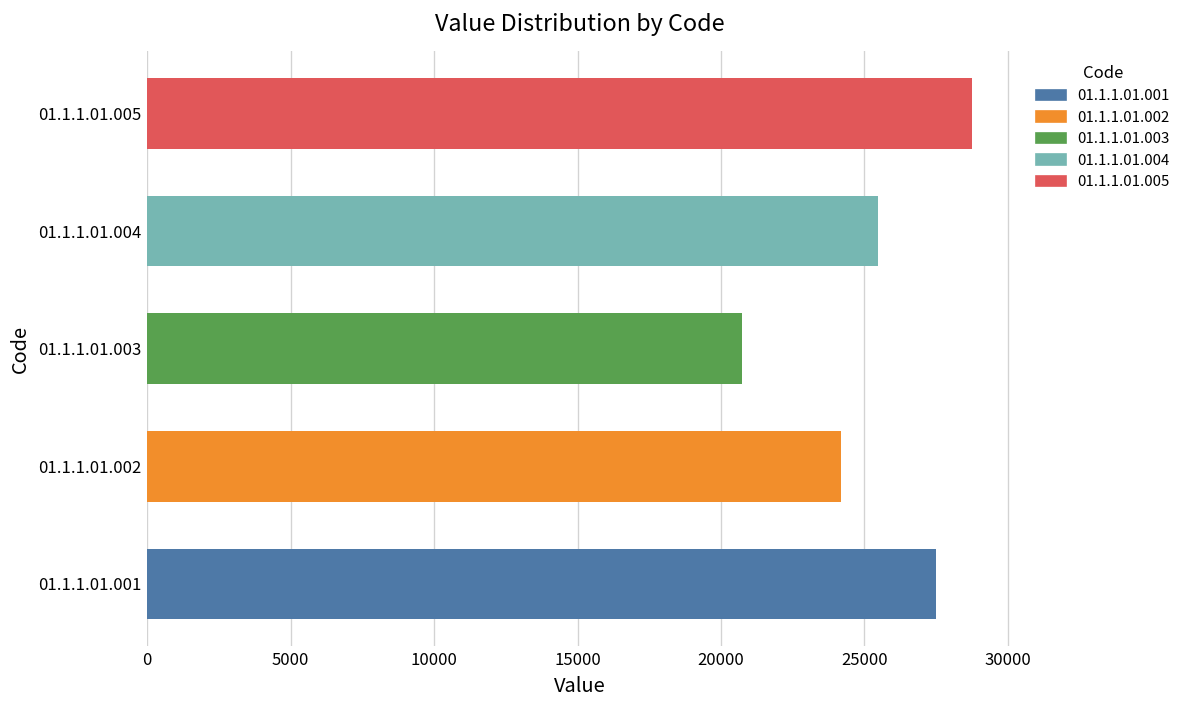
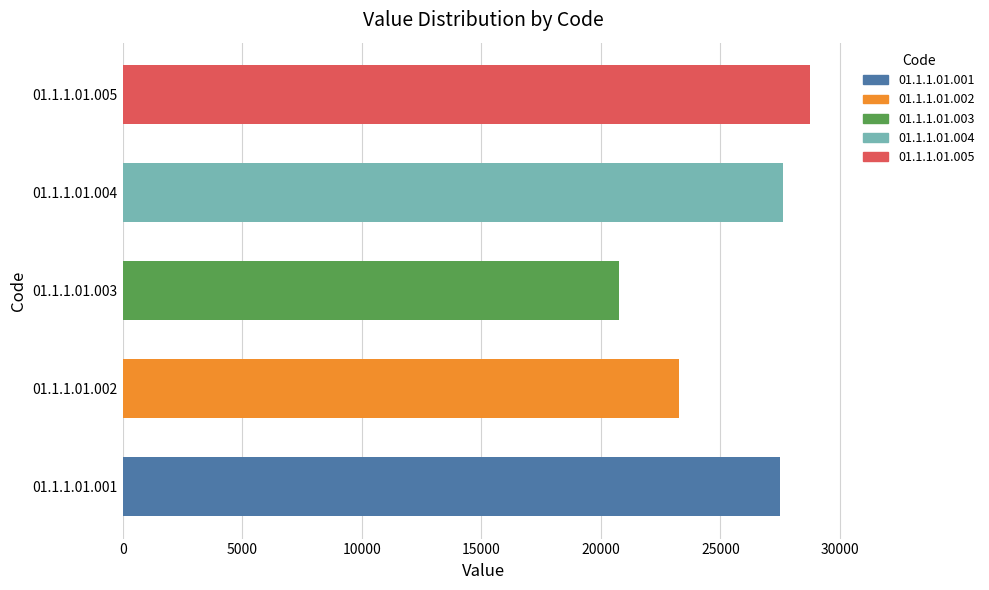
  {
    "01.1.1.01.005": 28800,
-   "01.1.1.01.004": 25500,
+   "01.1.1.01.004": 27600,
    "01.1.1.01.003": 20700,
-   "01.1.1.01.002": 24200,
+   "01.1.1.01.002": 23300,
    "01.1.1.01.001": 27500
  }
